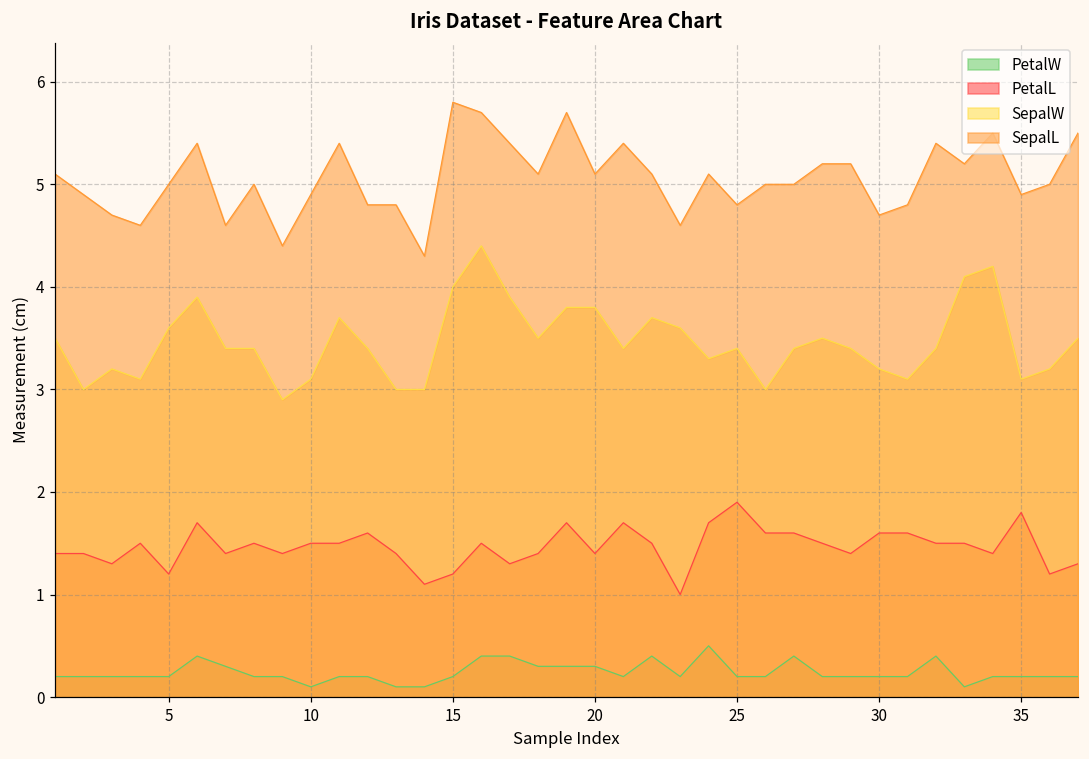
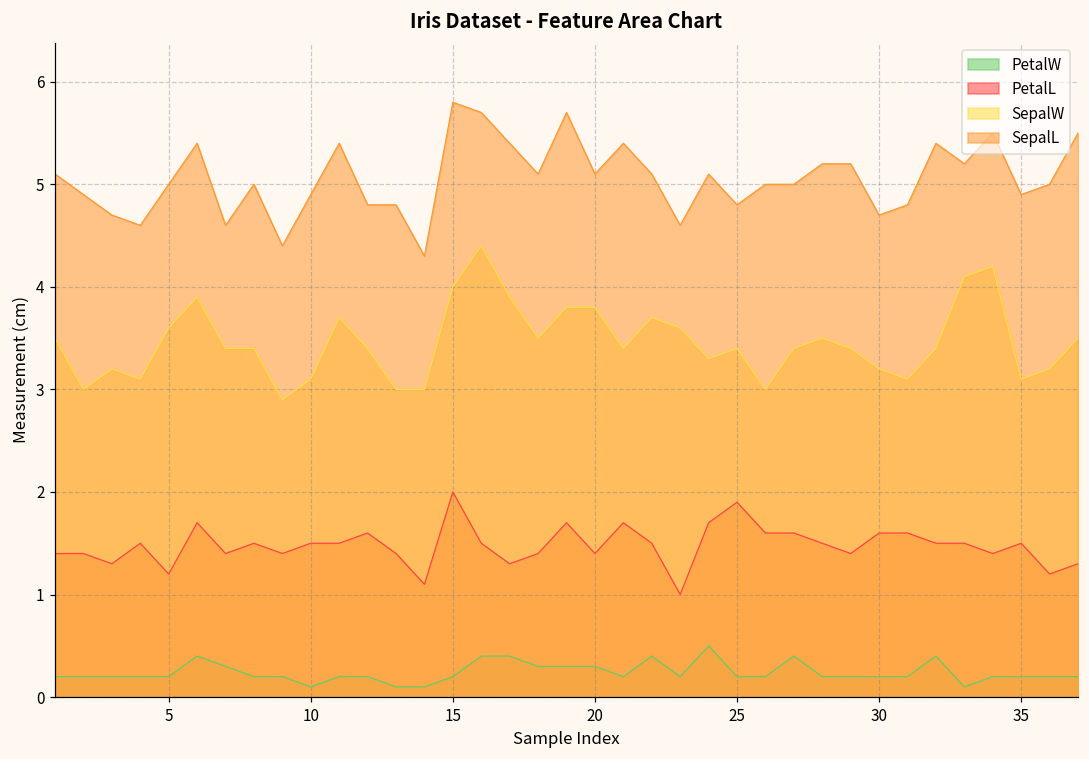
  {
    "PetalW": {
      "5": 0.2,
      "10": 0.1,
      "15": 0.2,
      "20": 0.3,
      "25": 0.2,
      "30": 0.2,
      "35": 0.2
    },
    "PetalL": {
      "5": 1.2,
      "10": 1.5,
-     "15": 1.2,
+     "15": 2.0,
      "20": 1.4,
      "25": 1.9,
      "30": 1.6,
-     "35": 1.8
+     "35": 1.5
    }
  }
